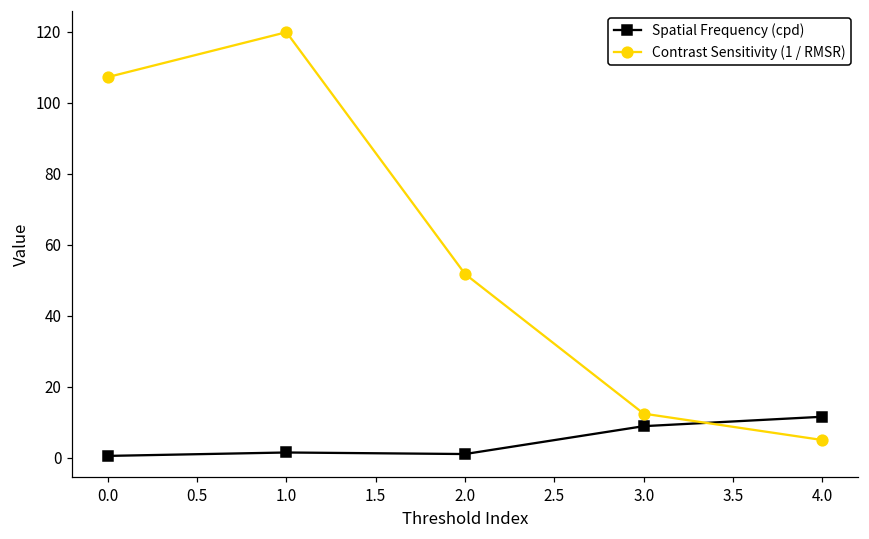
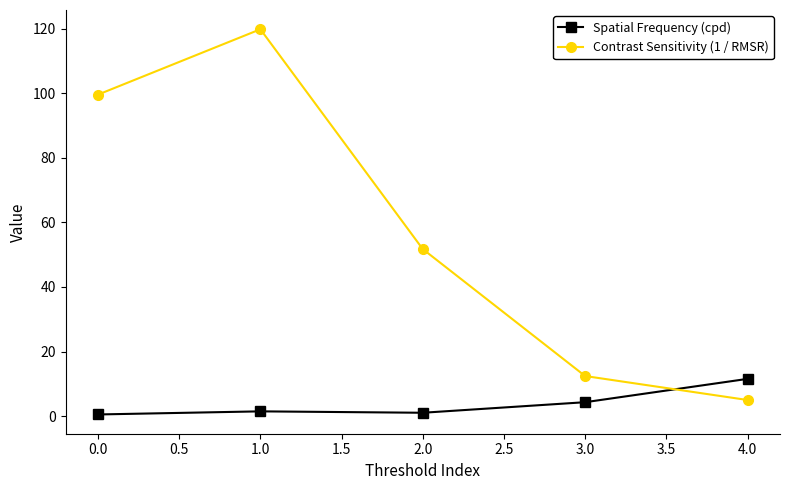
  {
    "Spatial Frequency (cpd)": {
      "0.0": 1,
      "1.0": 1,
      "2.0": 1,
-     "3.0": 9,
+     "3.0": 4,
      "4.0": 12
    },
    "Contrast Sensitivity (1 / RMSR)": {
-     "0.0": 107,
+     "0.0": 100,
      "1.0": 120,
      "2.0": 52,
      "3.0": 12,
      "4.0": 5
    }
  }
